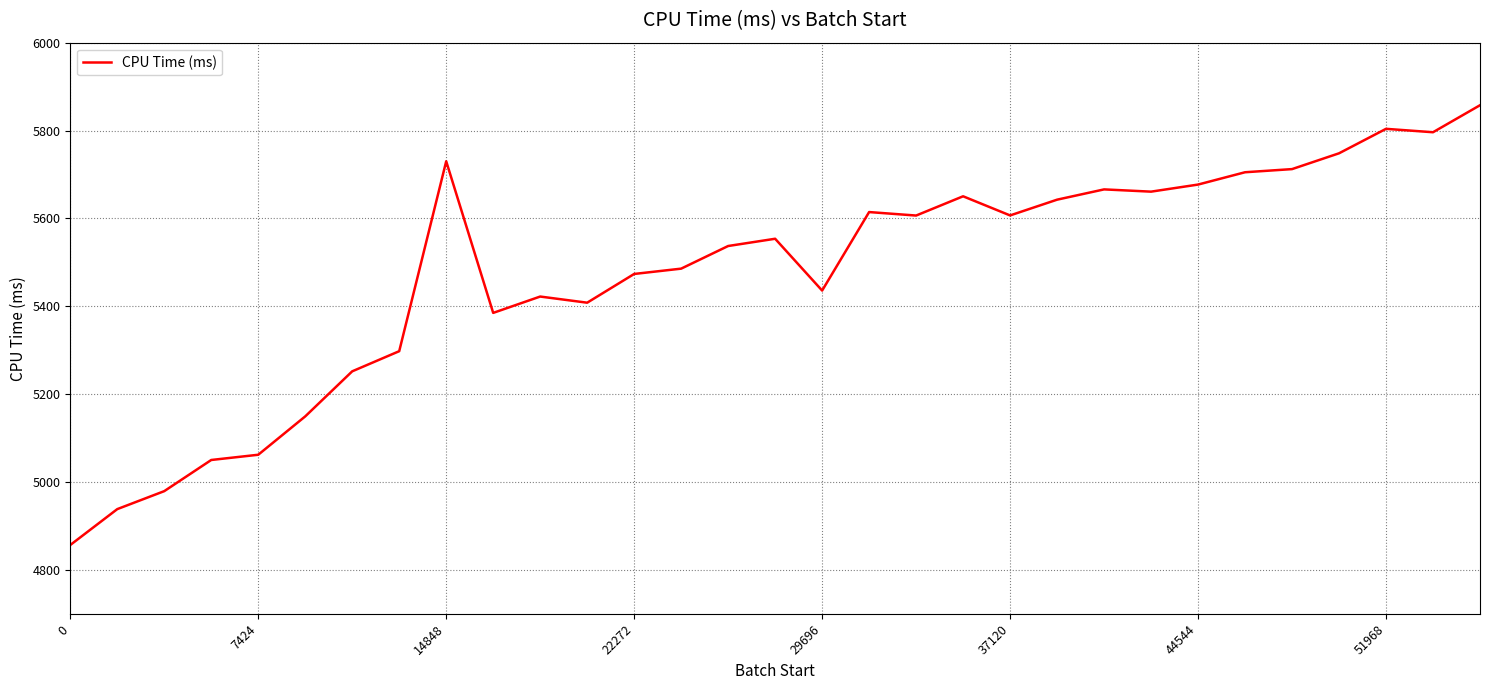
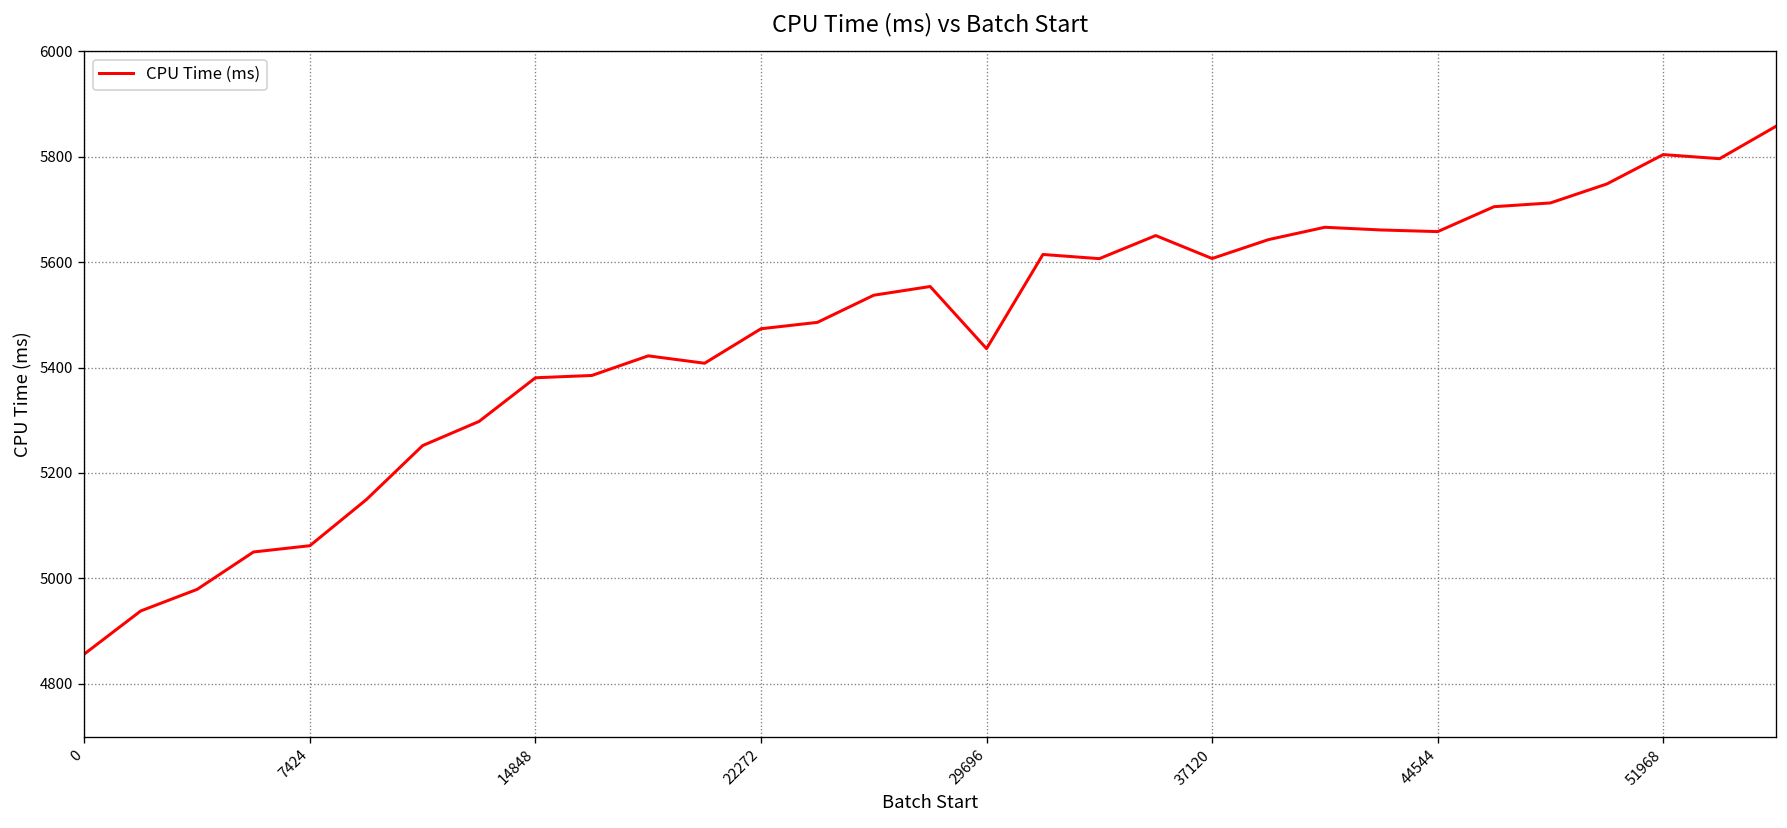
  {
    "0": 4860,
    "7424": 5060,
-   "14848": 5730,
+   "14848": 5380,
    "22272": 5470,
    "29696": 5440,
    "37120": 5610,
-   "44544": 5680,
+   "44544": 5660,
    "51968": 5800
  }
